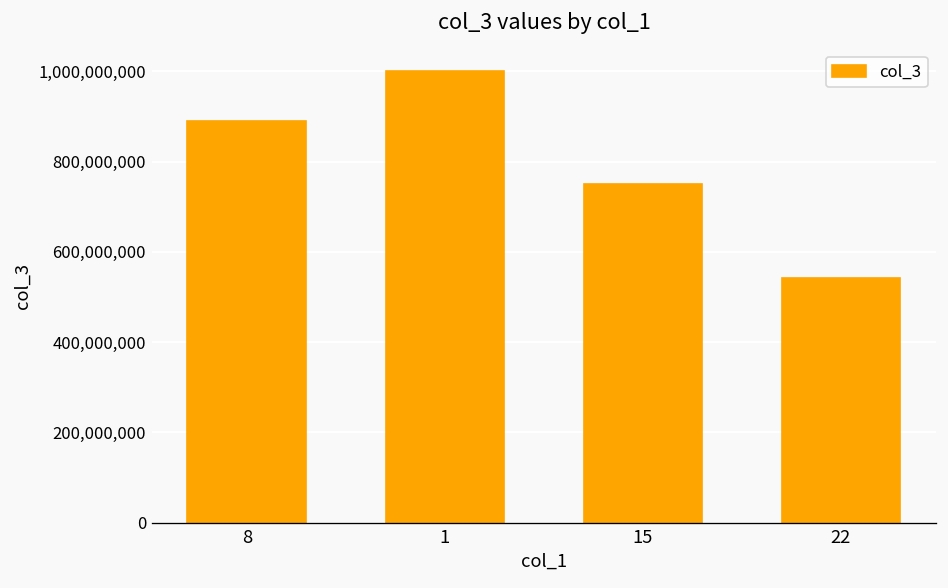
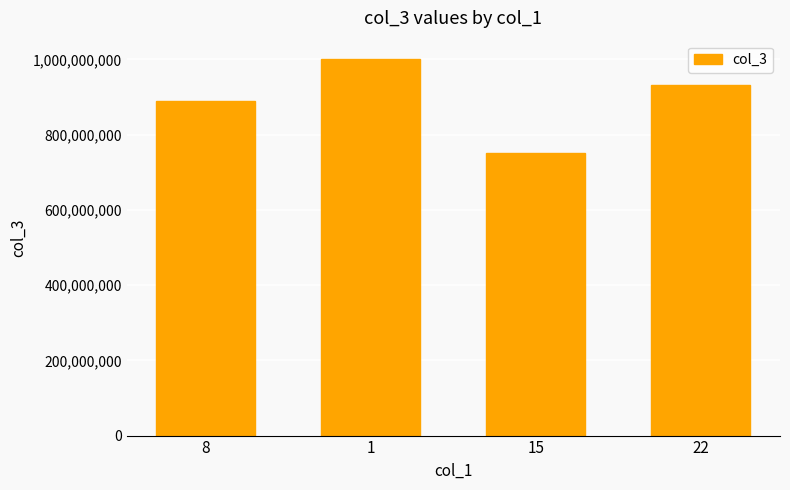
  {
    "8": "890,000,000",
    "1": "1,000,000,000",
    "15": "750,000,000",
-   "22": "540,000,000"
+   "22": "930,000,000"
  }
